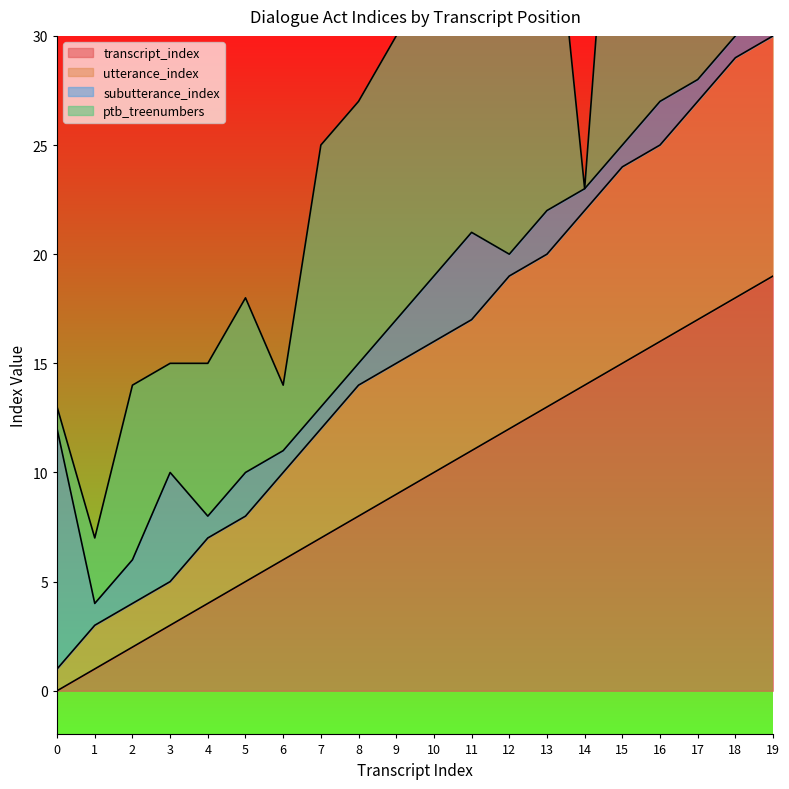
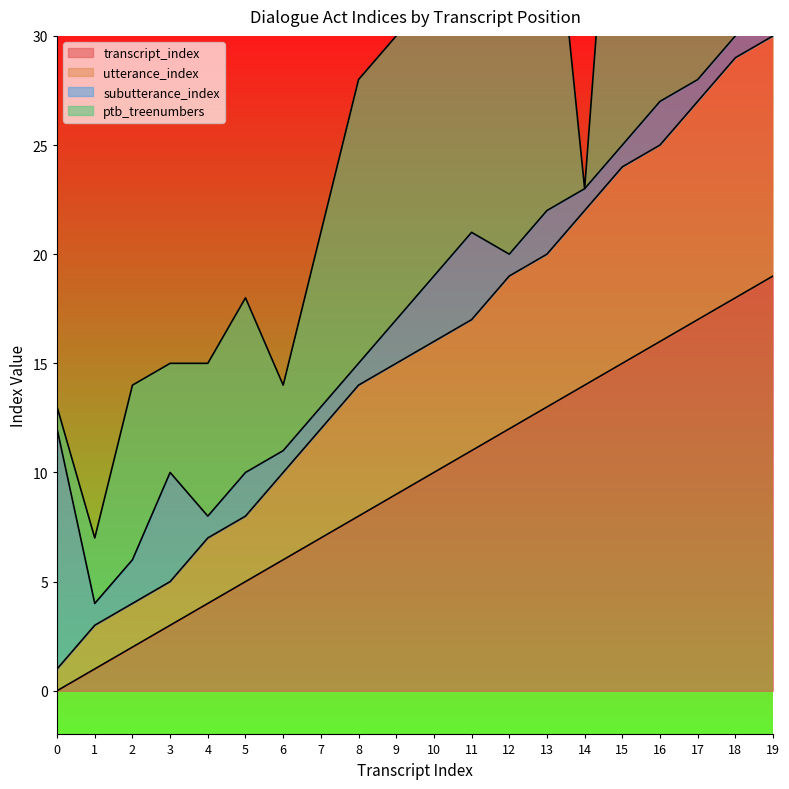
  {
    "subutterance_index": {
      "0": 11,
      "1": 1,
      "2": 2,
      "3": 5,
      "4": 1,
      "5": 2,
      "6": 1,
      "7": 1,
      "8": 1,
      "9": 2,
      "10": 3,
      "11": 4,
      "12": 1,
      "13": 2,
      "15": 1,
      "16": 2,
      "17": 1,
      "18": 1
    },
    "ptb_treenumbers": {
      "0": 1,
      "1": 3,
      "2": 8,
      "3": 5,
      "4": 7,
      "5": 8,
      "6": 3,
-     "7": 12,
-     "8": 12,
+     "7": 8,
+     "8": 13,
      "9": 13
    }
  }
